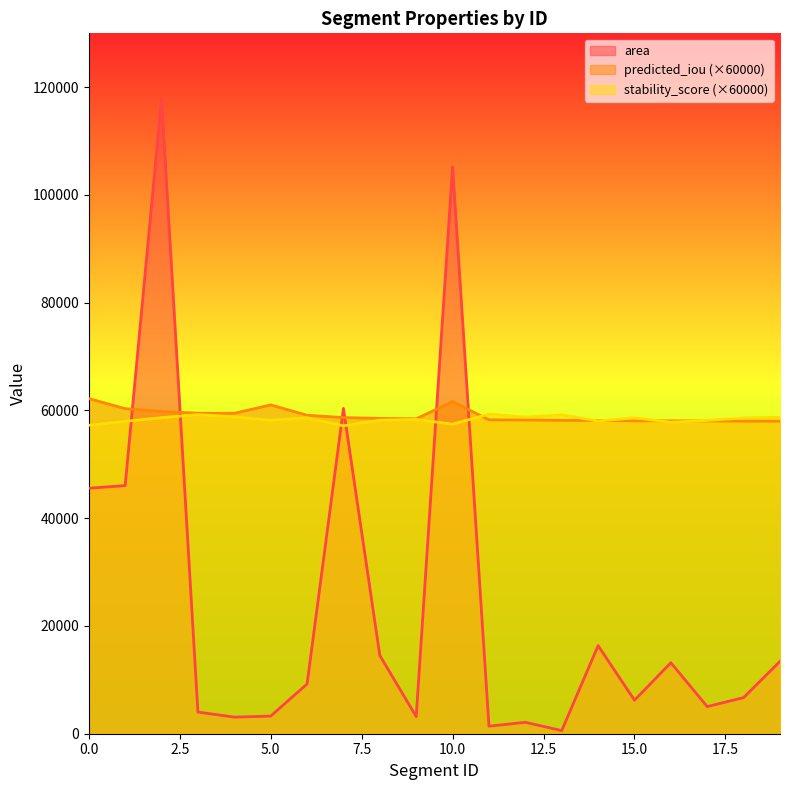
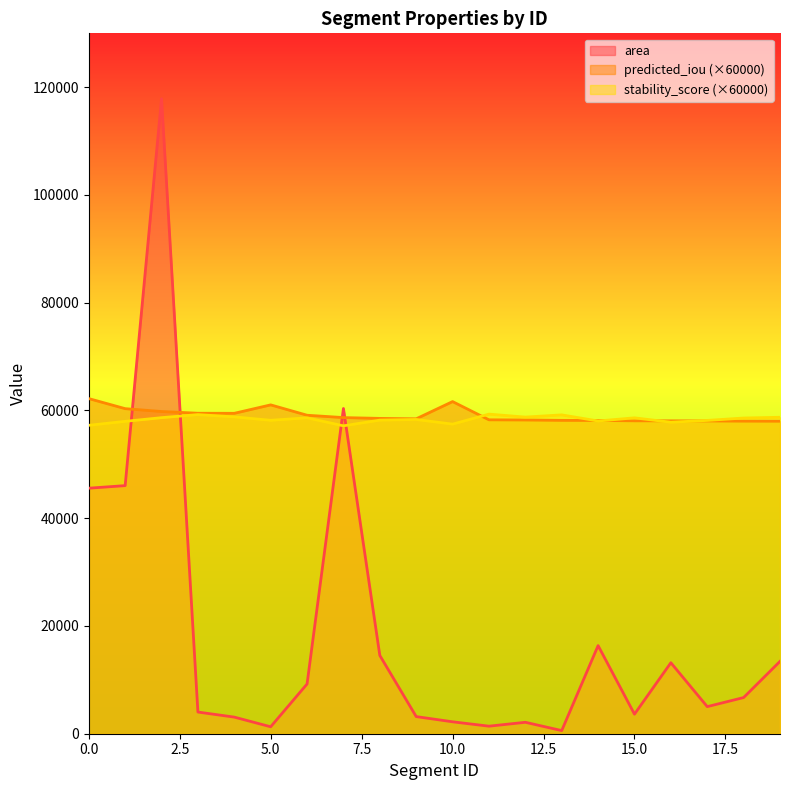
  {
    "area": {
      "0.0": 46000,
-     "5.0": 3000,
-     "10.0": 105000,
-     "15.0": 6000
+     "5.0": 1000,
+     "10.0": 2000,
+     "15.0": 4000
    },
    "predicted_iou (×60000)": {
      "0.0": 62000,
      "5.0": 61000,
      "10.0": 62000,
      "15.0": 58000
    },
    "stability_score (×60000)": {
      "0.0": 57000,
      "5.0": 58000,
      "10.0": 57000,
      "15.0": 59000
    }
  }
